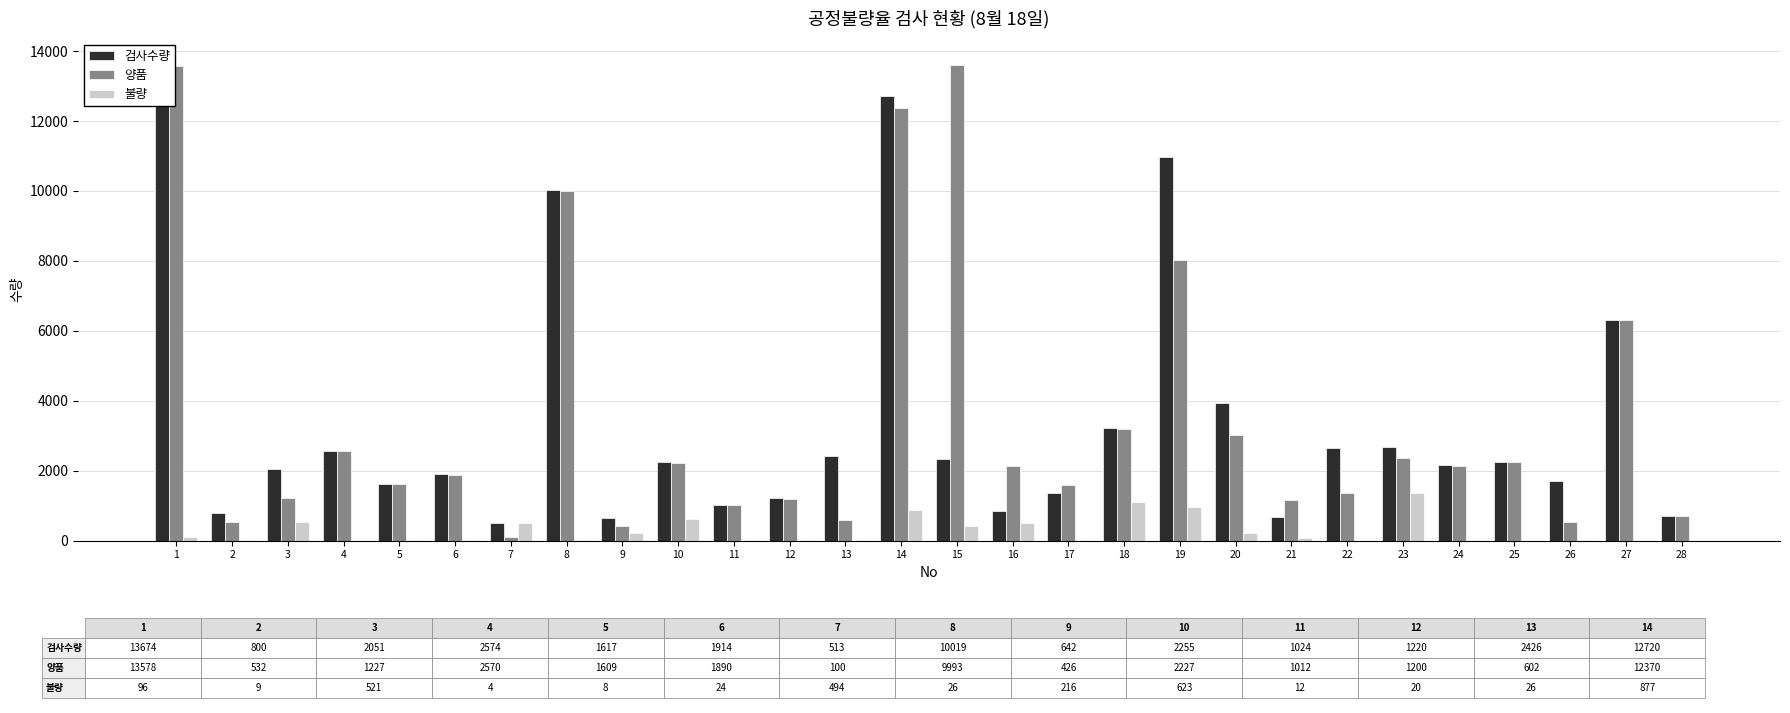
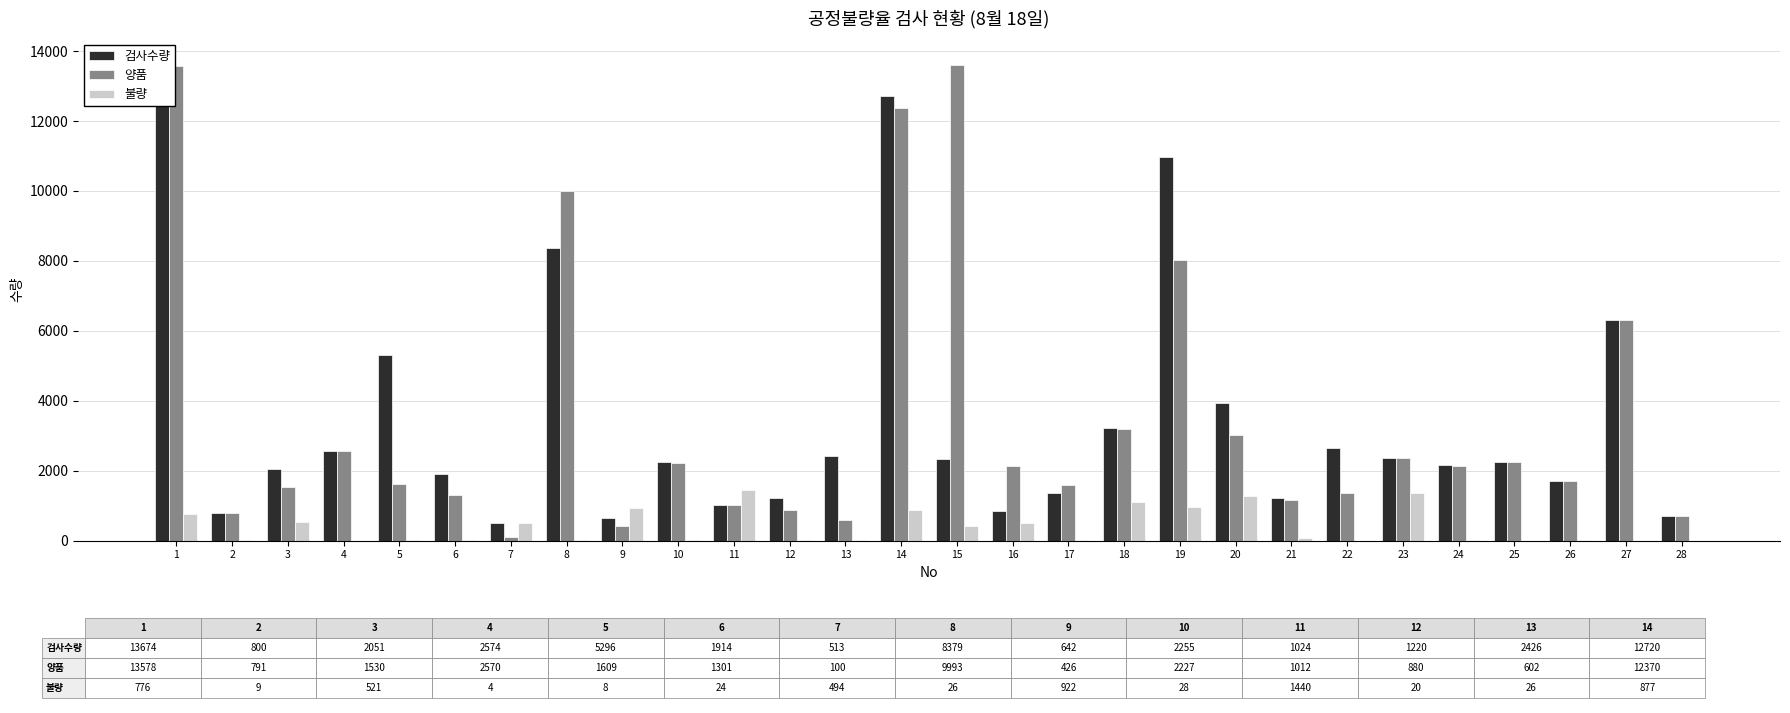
  {
    "검사수량": {
-     "5": 1617,
-     "8": 10019,
-     "21": 700,
-     "23": 2700
+     "5": 5296,
+     "8": 8379,
+     "21": 1200,
+     "23": 2400
    },
    "양품": {
-     "2": 532,
-     "3": 1227,
-     "6": 1890,
-     "12": 1200,
-     "26": 500
+     "2": 791,
+     "3": 1530,
+     "6": 1301,
+     "12": 880,
+     "26": 1700
    },
    "불량": {
-     "1": 96,
-     "9": 216,
-     "10": 623,
-     "11": 12,
-     "20": 200
+     "1": 776,
+     "9": 922,
+     "10": 28,
+     "11": 1440,
+     "20": 1300
    }
  }
